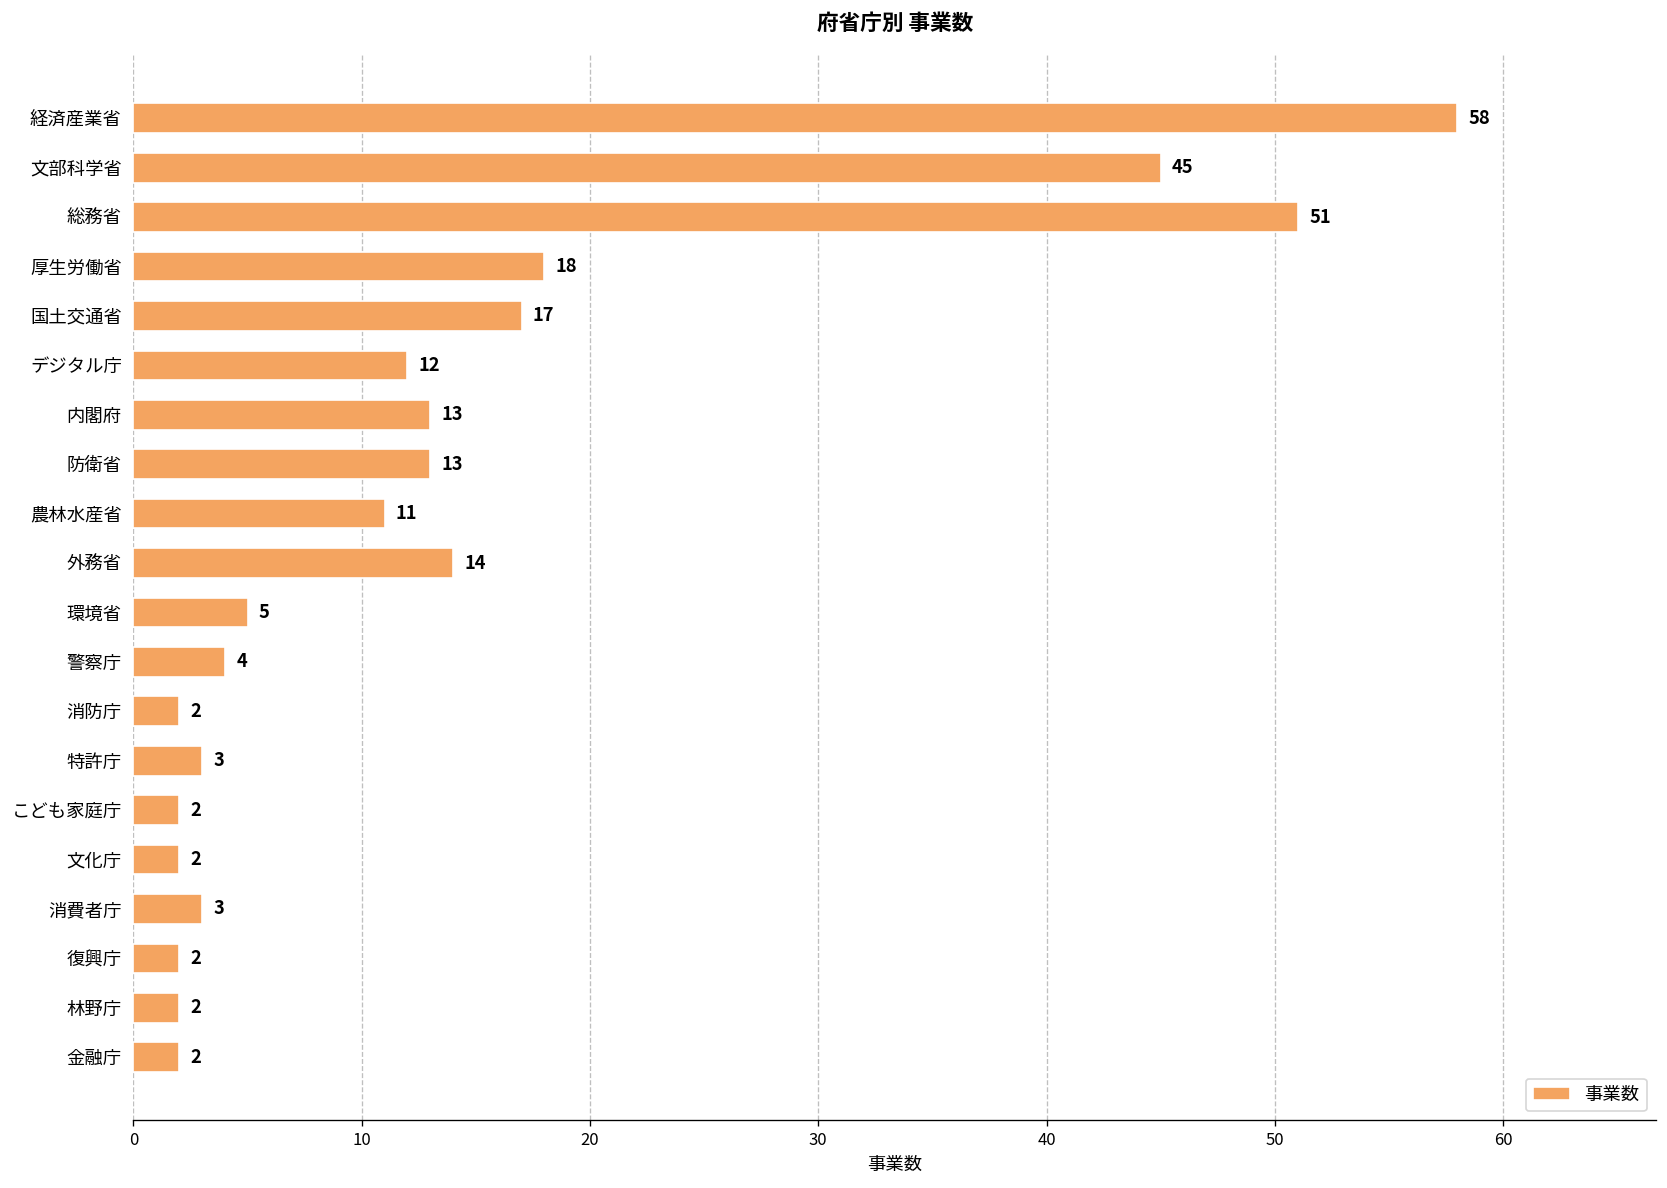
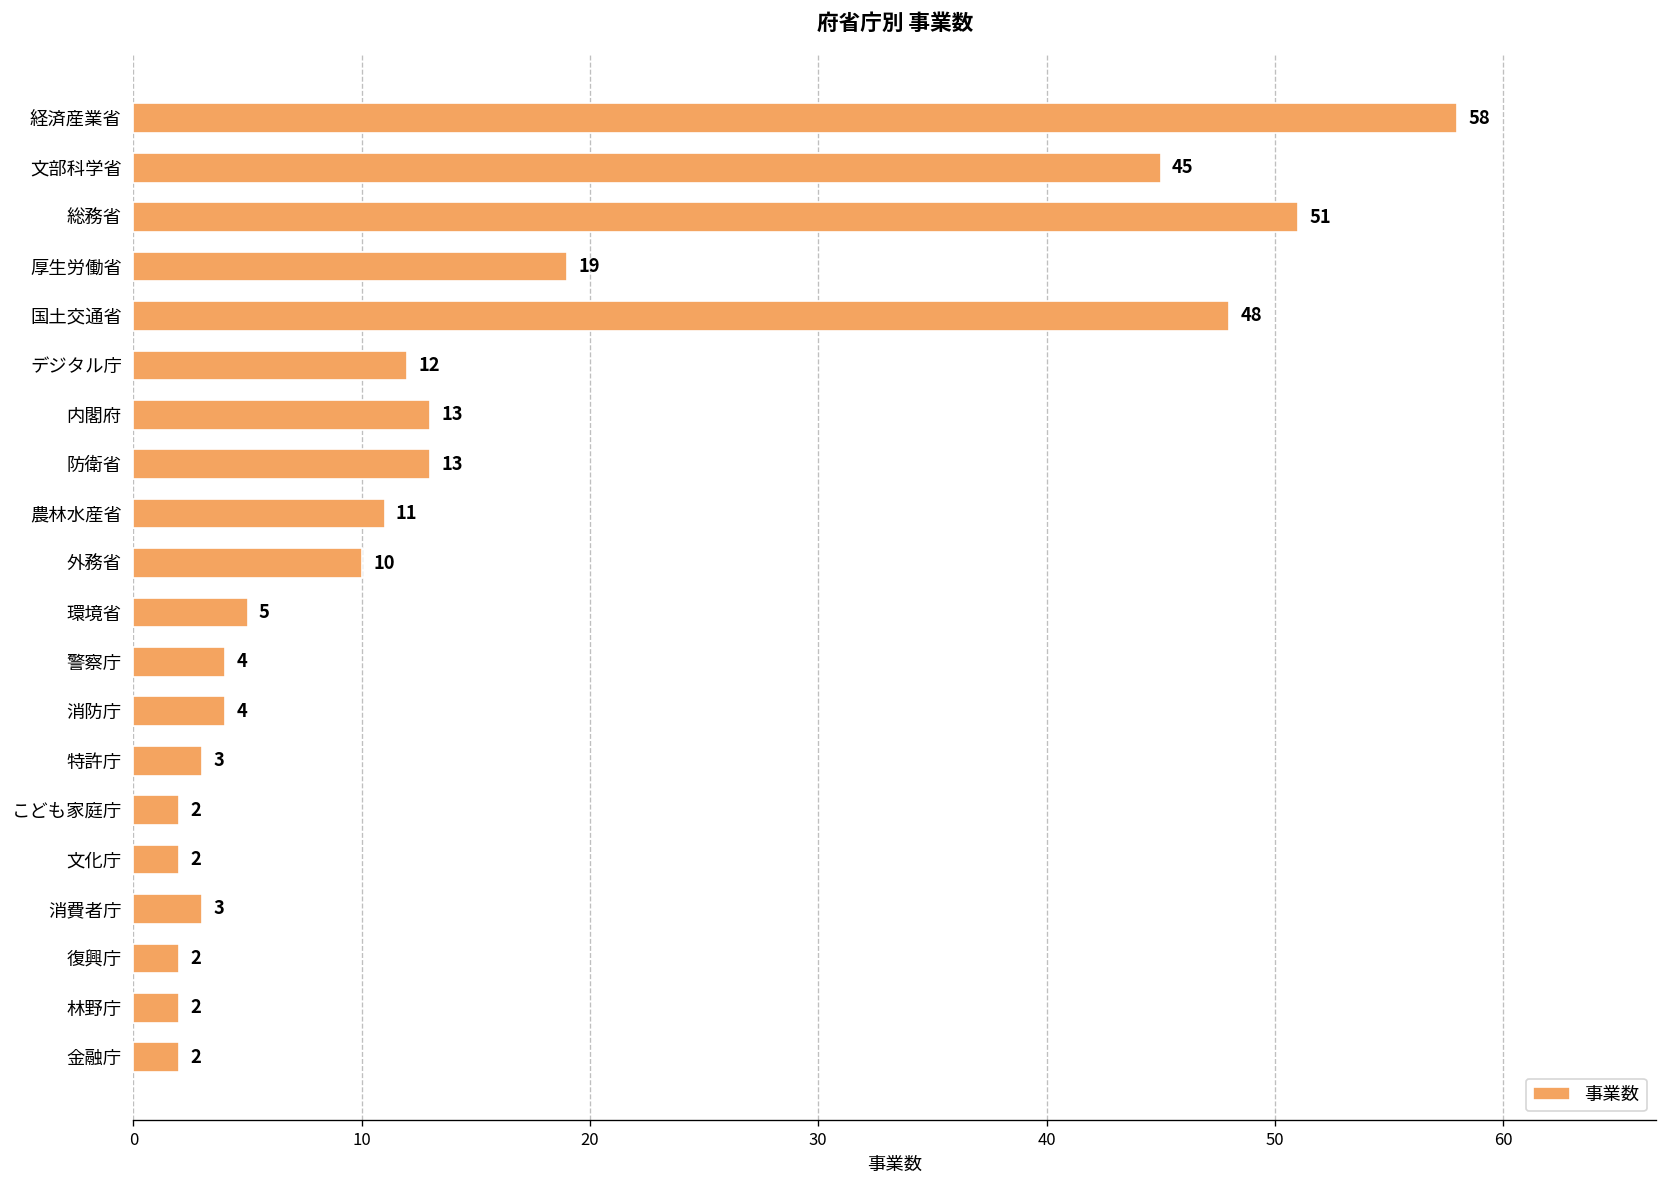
  {
    "経済産業省": 58,
    "文部科学省": 45,
    "総務省": 51,
-   "厚生労働省": 18,
-   "国土交通省": 17,
+   "厚生労働省": 19,
+   "国土交通省": 48,
    "デジタル庁": 12,
    "内閣府": 13,
    "防衛省": 13,
    "農林水産省": 11,
-   "外務省": 14,
+   "外務省": 10,
    "環境省": 5,
    "警察庁": 4,
-   "消防庁": 2,
+   "消防庁": 4,
    "特許庁": 3,
    "こども家庭庁": 2,
    "文化庁": 2,
    "消費者庁": 3,
    "復興庁": 2,
    "林野庁": 2,
    "金融庁": 2
  }
